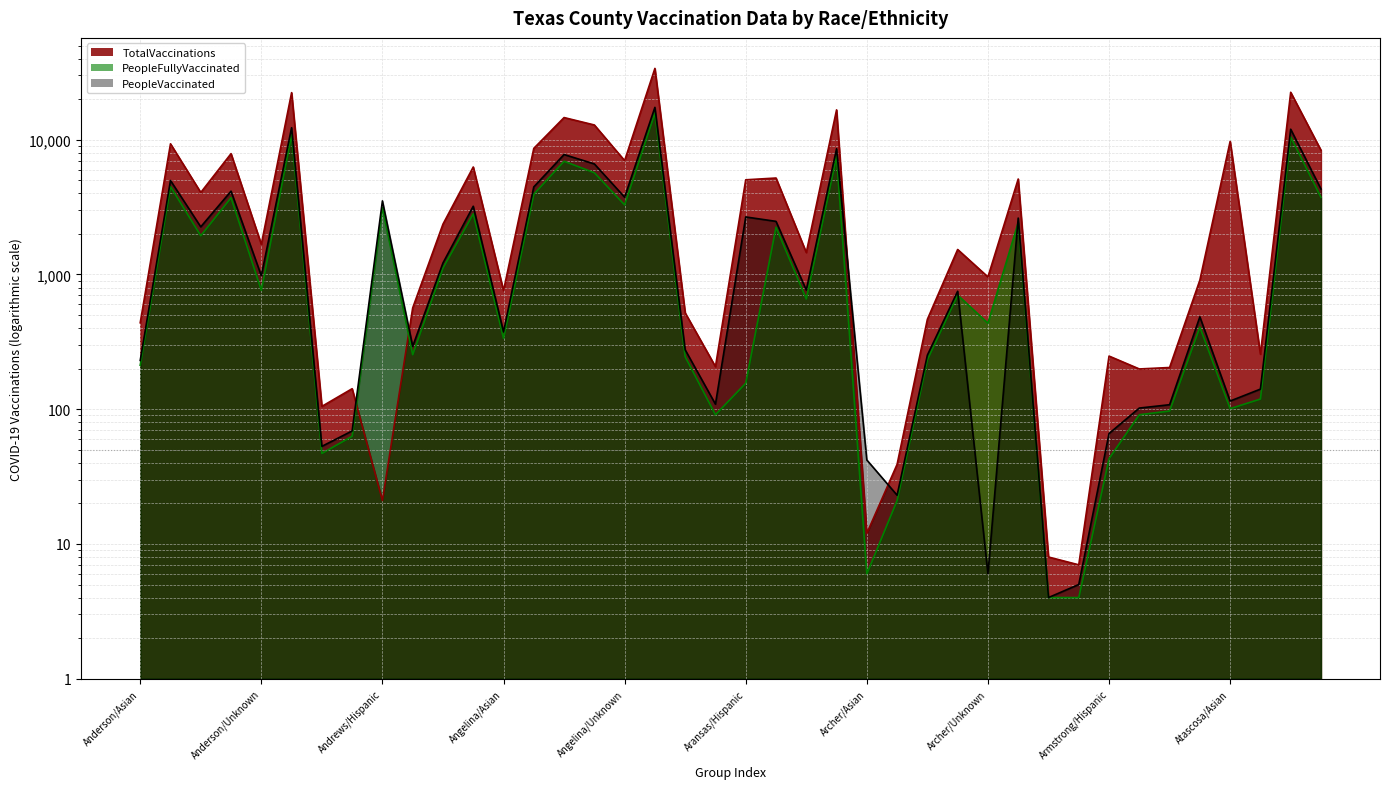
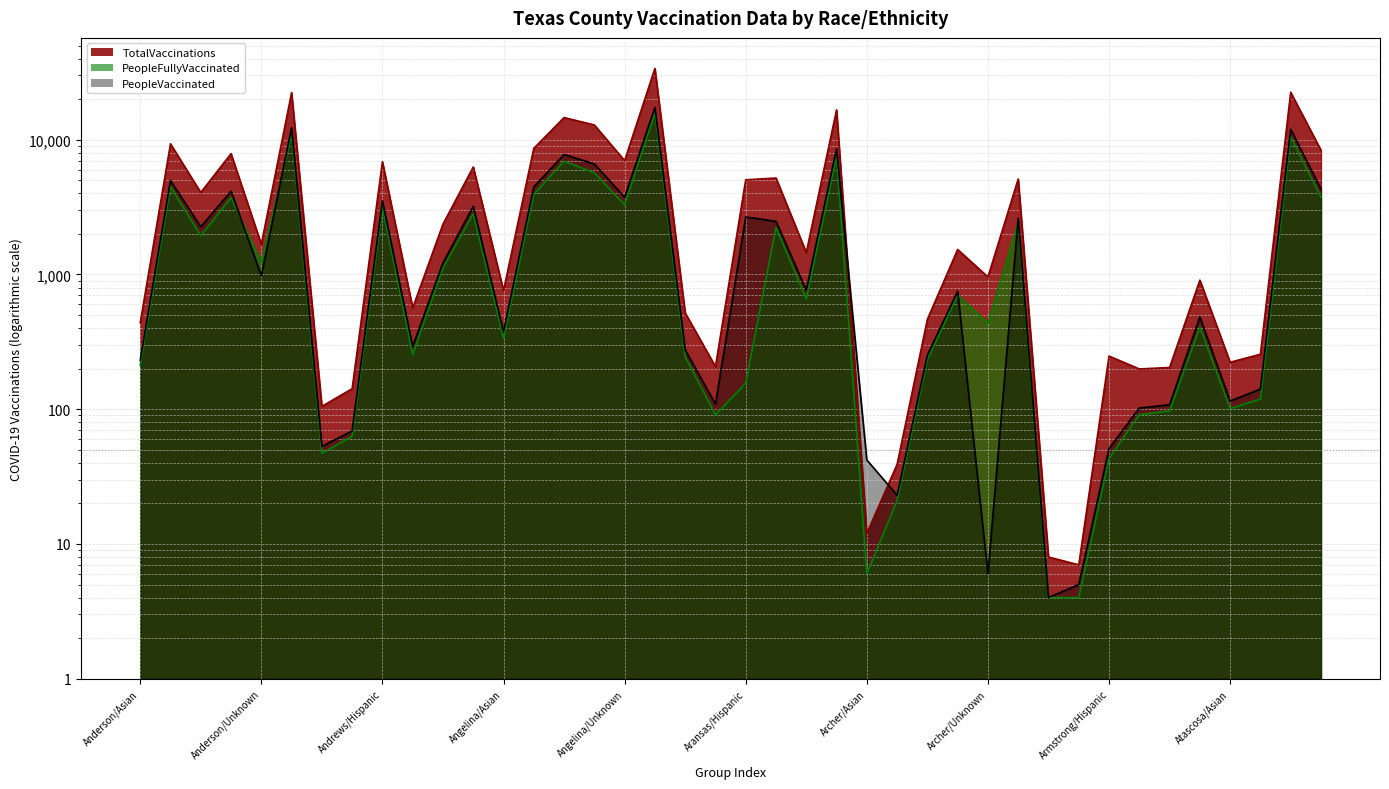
  {
    "TotalVaccinations": {
      "Anderson/Asian": "440",
      "Anderson/Unknown": "1,700",
-     "Andrews/Hispanic": "21",
+     "Andrews/Hispanic": "7,000",
      "Angelina/Asian": "800",
      "Angelina/Unknown": "7,000",
      "Aransas/Hispanic": "5,000",
      "Archer/Asian": "12",
      "Archer/Unknown": "1,000",
      "Armstrong/Hispanic": "250",
-     "Atascosa/Asian": "10,000"
+     "Atascosa/Asian": "220"
    },
    "PeopleFullyVaccinated": {
      "Anderson/Asian": "210",
-     "Anderson/Unknown": "800",
+     "Anderson/Unknown": "1,200",
      "Andrews/Hispanic": "3,100",
      "Angelina/Asian": "340",
      "Angelina/Unknown": "3,300",
      "Aransas/Hispanic": "160",
      "Archer/Asian": "6",
      "Archer/Unknown": "440",
      "Armstrong/Hispanic": "43",
      "Atascosa/Asian": "100"
    },
    "PeopleVaccinated": {
      "Anderson/Asian": "230",
      "Anderson/Unknown": "1,000",
      "Andrews/Hispanic": "3,500",
      "Angelina/Asian": "380",
      "Angelina/Unknown": "3,700",
      "Aransas/Hispanic": "2,700",
      "Archer/Asian": "42",
      "Archer/Unknown": "6",
-     "Armstrong/Hispanic": "70",
+     "Armstrong/Hispanic": "51",
      "Atascosa/Asian": "120"
    }
  }
